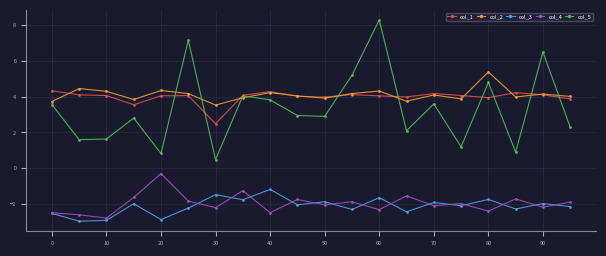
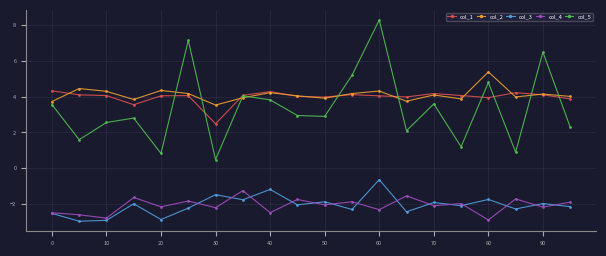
  {
    "col_1": {
      "0": 4.3,
      "10": 4.1,
      "20": 4.1,
      "30": 2.5,
      "60": 4.1,
      "80": 4.0
    },
    "col_2": {
      "0": 3.7,
      "10": 4.3,
      "20": 4.4,
      "30": 3.5,
      "60": 4.3,
      "80": 5.4
    },
    "col_3": {
      "20": -2.9,
      "30": -1.5,
      "40": -1.2,
      "50": -1.9,
-     "60": -1.7,
+     "60": -0.6,
      "70": -1.9,
      "80": -1.8,
      "90": -2.0
    },
    "col_4": {
-     "20": -0.3,
+     "20": -2.2,
      "30": -2.2,
      "40": -2.5,
      "50": -2.1,
      "60": -2.3,
      "70": -2.1,
-     "80": -2.4,
+     "80": -2.9,
      "90": -2.2
    },
    "col_5": {
      "0": 3.6,
-     "10": 1.6,
+     "10": 2.6,
      "20": 0.8,
      "30": 0.5,
      "40": 3.8,
      "50": 2.9,
      "60": 8.3,
      "70": 3.6,
      "80": 4.8,
      "90": 6.5
    }
  }
